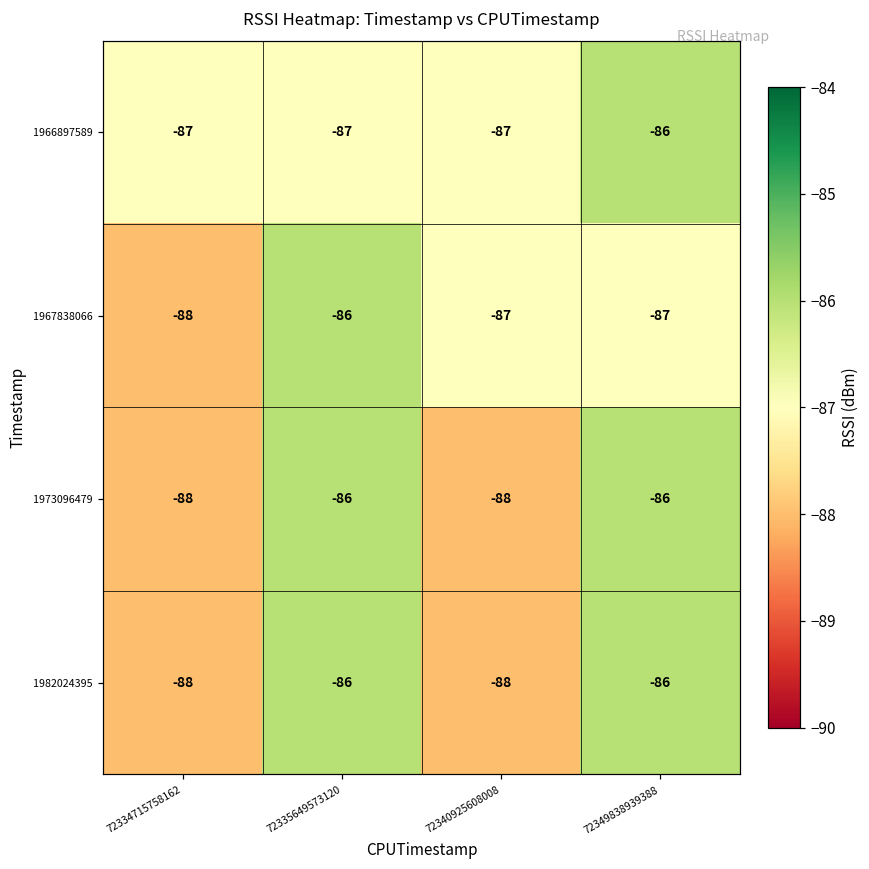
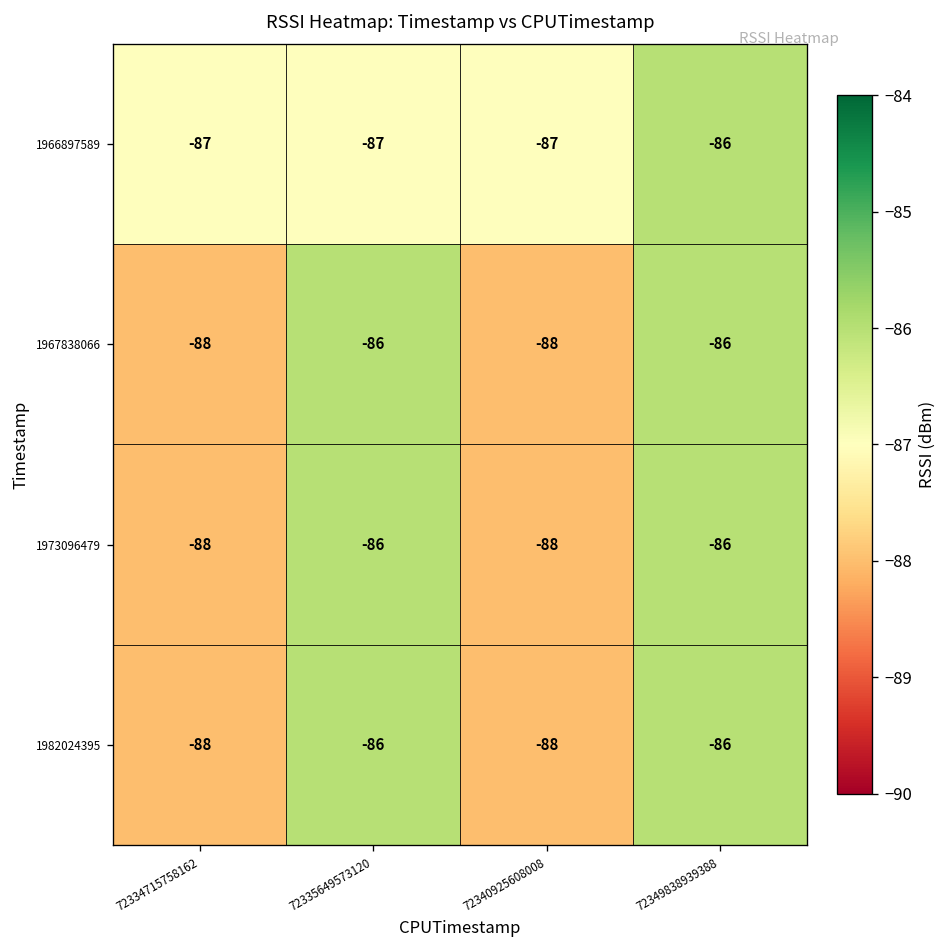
  {
    "1966897589": {
      "72334715758162": -87,
      "72335649573120": -87,
      "72340925608008": -87,
      "72349838939388": -86
    },
    "1967838066": {
      "72334715758162": -88,
      "72335649573120": -86,
-     "72340925608008": -87,
-     "72349838939388": -87
+     "72340925608008": -88,
+     "72349838939388": -86
    },
    "1973096479": {
      "72334715758162": -88,
      "72335649573120": -86,
      "72340925608008": -88,
      "72349838939388": -86
    },
    "1982024395": {
      "72334715758162": -88,
      "72335649573120": -86,
      "72340925608008": -88,
      "72349838939388": -86
    }
  }
